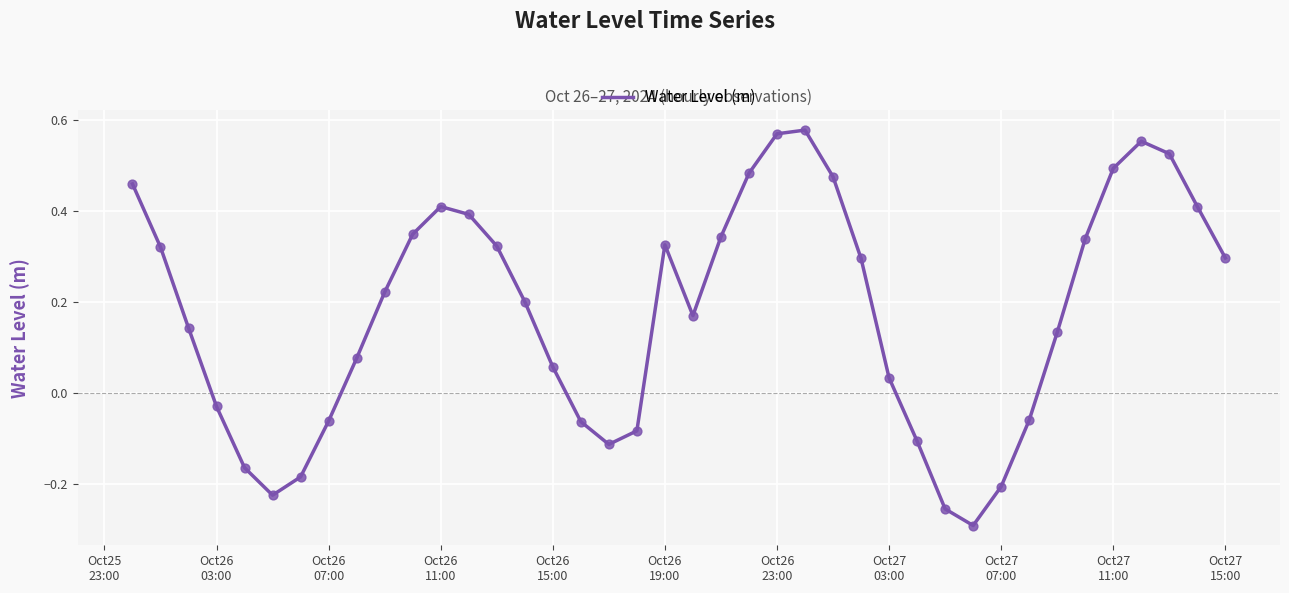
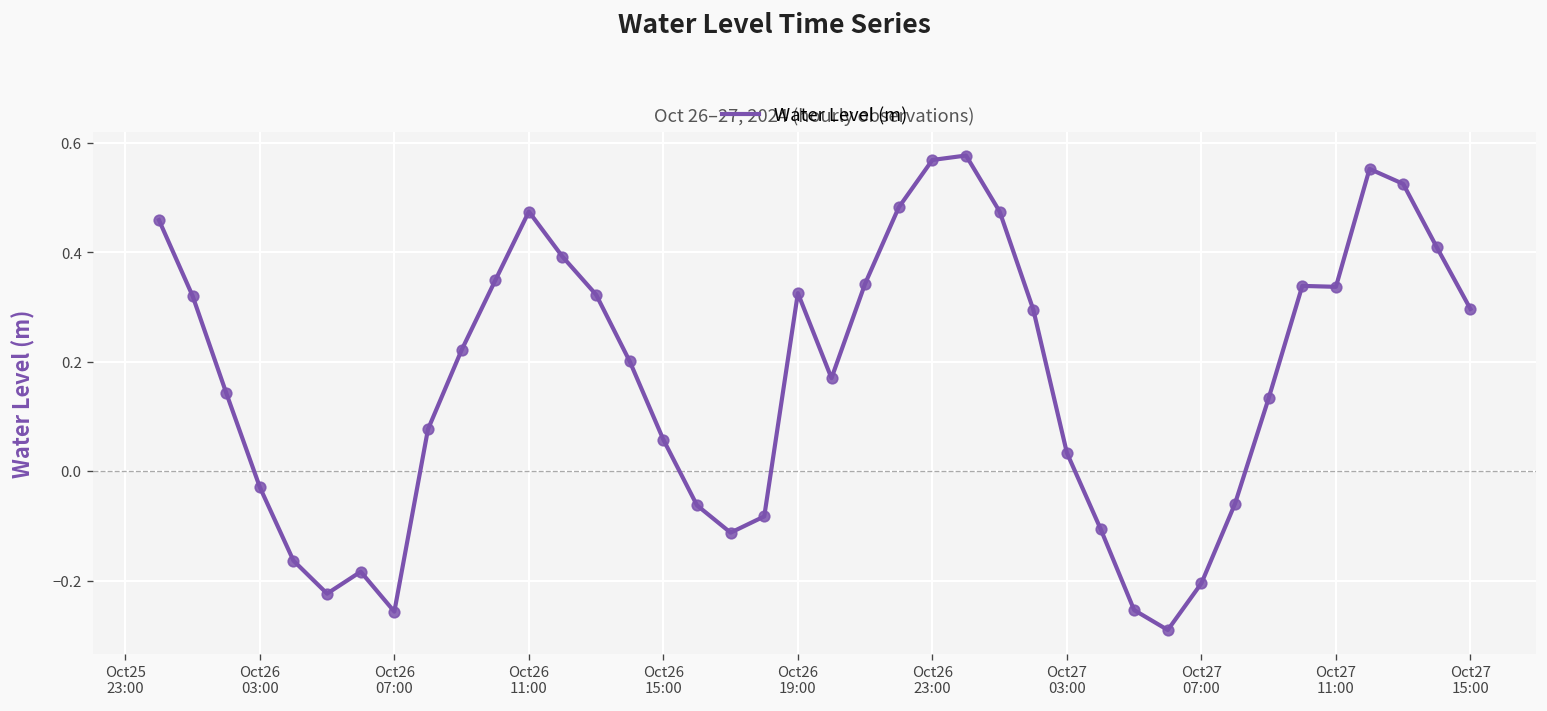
  {
    "Oct26 03:00": -0.03,
-   "Oct26 07:00": -0.06,
-   "Oct26 11:00": 0.41,
+   "Oct26 07:00": -0.26,
+   "Oct26 11:00": 0.47,
    "Oct26 15:00": 0.06,
    "Oct26 19:00": 0.33,
    "Oct26 23:00": 0.57,
    "Oct27 03:00": 0.03,
    "Oct27 07:00": -0.20,
-   "Oct27 11:00": 0.49,
+   "Oct27 11:00": 0.34,
    "Oct27 15:00": 0.30
  }
